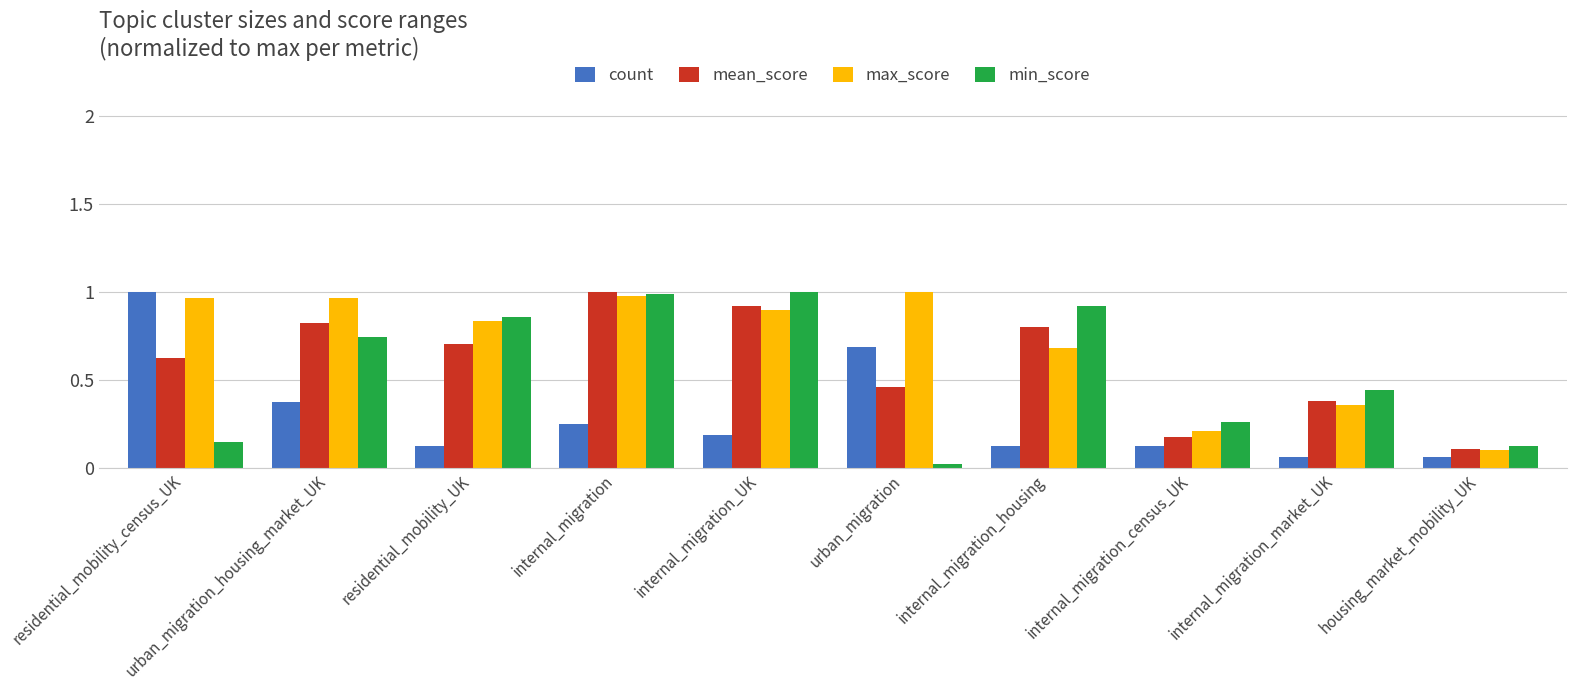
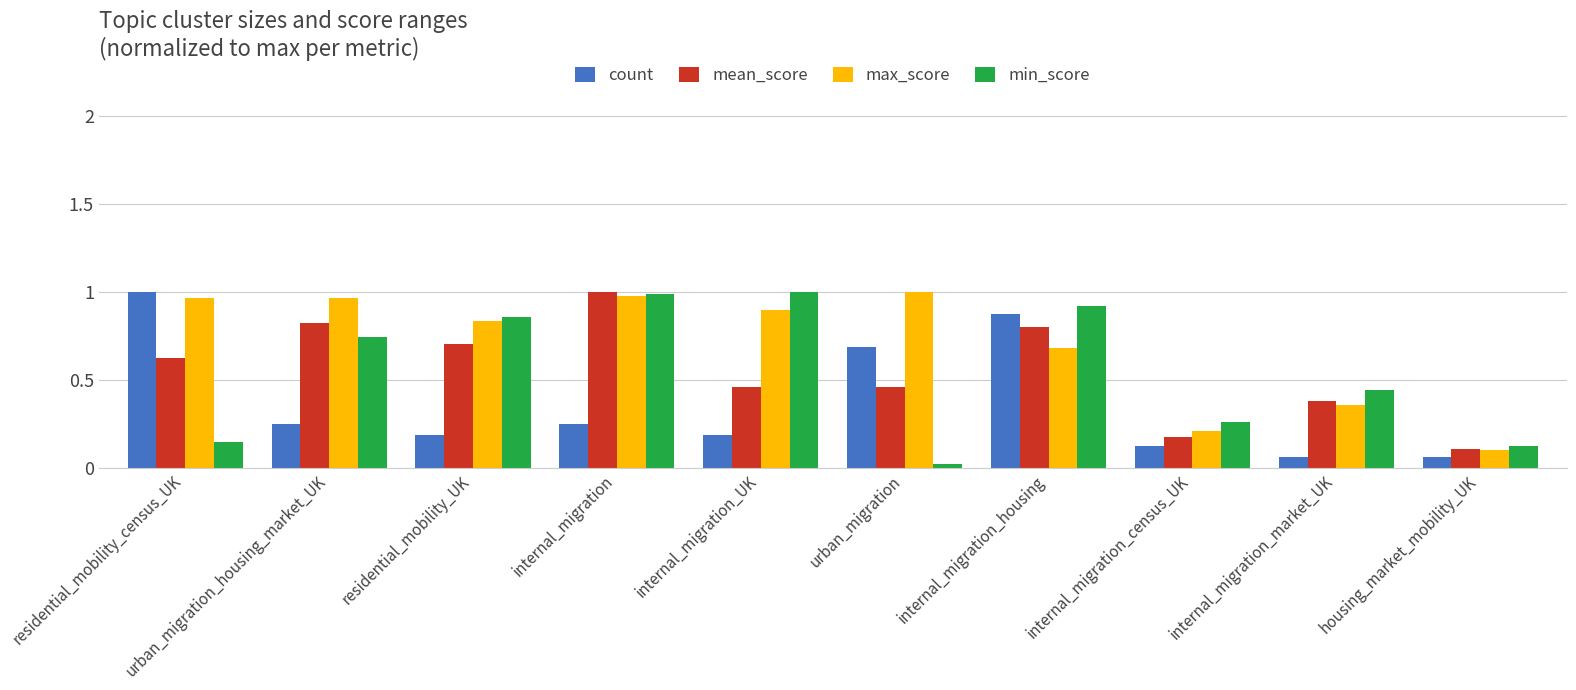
  {
    "count": {
      "residential_mobility_census_UK": 1.00,
-     "urban_migration_housing_market_UK": 0.38,
-     "residential_mobility_UK": 0.13,
+     "urban_migration_housing_market_UK": 0.25,
+     "residential_mobility_UK": 0.19,
      "internal_migration": 0.25,
      "internal_migration_UK": 0.19,
      "urban_migration": 0.69,
-     "internal_migration_housing": 0.13,
+     "internal_migration_housing": 0.88,
      "internal_migration_census_UK": 0.13,
      "internal_migration_market_UK": 0.06,
      "housing_market_mobility_UK": 0.06
    },
    "mean_score": {
      "residential_mobility_census_UK": 0.63,
      "urban_migration_housing_market_UK": 0.82,
      "residential_mobility_UK": 0.70,
      "internal_migration": 1.00,
-     "internal_migration_UK": 0.92,
+     "internal_migration_UK": 0.46,
      "urban_migration": 0.46,
      "internal_migration_housing": 0.80,
      "internal_migration_census_UK": 0.18,
      "internal_migration_market_UK": 0.38,
      "housing_market_mobility_UK": 0.11
    },
    "max_score": {
      "residential_mobility_census_UK": 0.97,
      "urban_migration_housing_market_UK": 0.97,
      "residential_mobility_UK": 0.84,
      "internal_migration": 0.98,
      "internal_migration_UK": 0.90,
      "urban_migration": 1.00,
      "internal_migration_housing": 0.68,
      "internal_migration_census_UK": 0.21,
      "internal_migration_market_UK": 0.36,
      "housing_market_mobility_UK": 0.10
    },
    "min_score": {
      "residential_mobility_census_UK": 0.15,
      "urban_migration_housing_market_UK": 0.75,
      "residential_mobility_UK": 0.86,
      "internal_migration": 0.99,
      "internal_migration_UK": 1.00,
      "urban_migration": 0.03,
      "internal_migration_housing": 0.92,
      "internal_migration_census_UK": 0.27,
      "internal_migration_market_UK": 0.44,
      "housing_market_mobility_UK": 0.13
    }
  }
